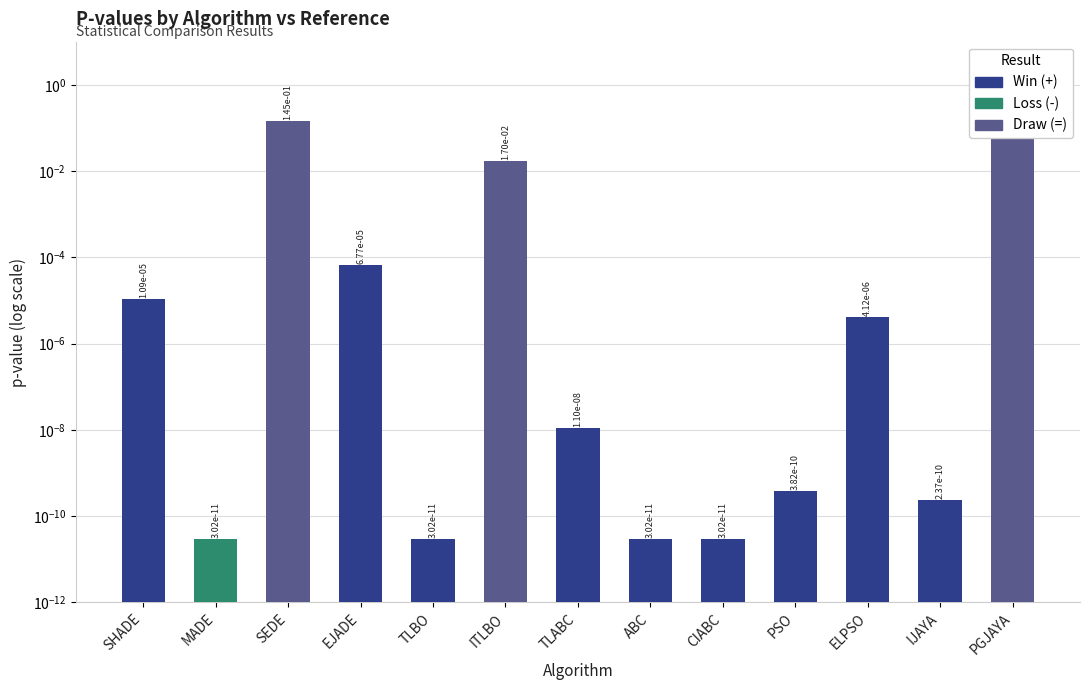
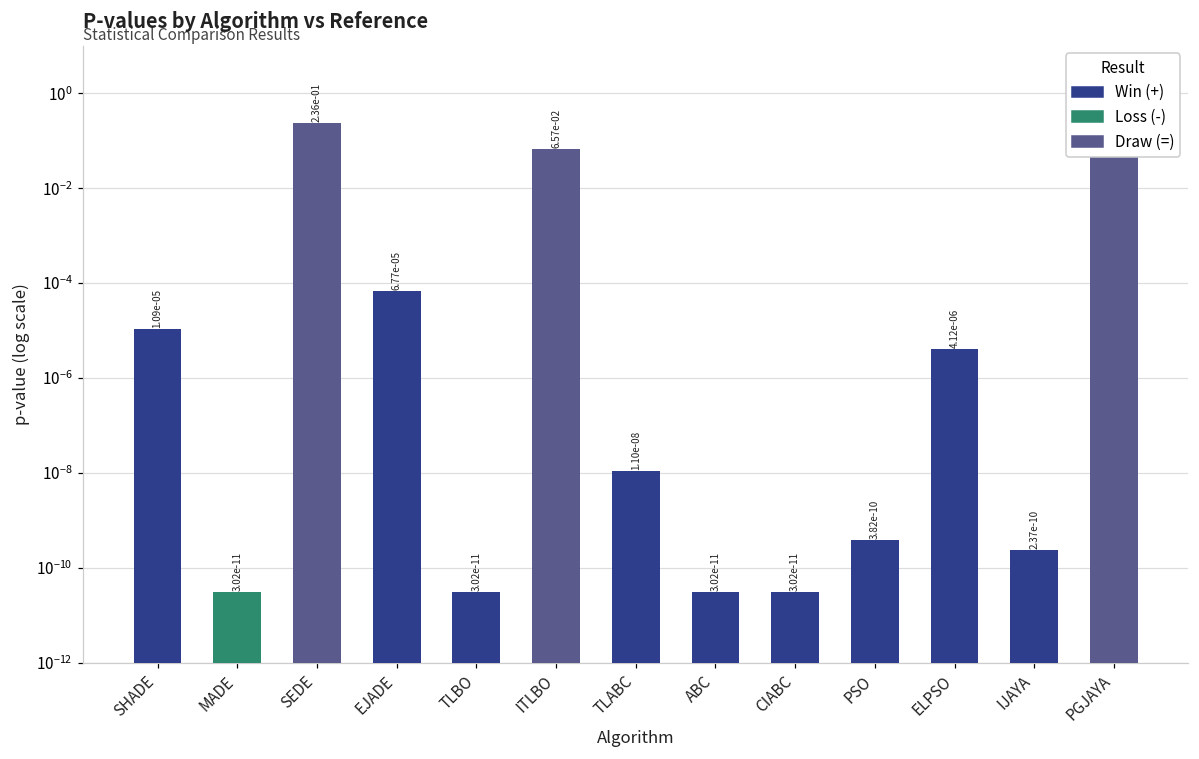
  {
    "SHADE": "1.09e-05",
    "MADE": "3.02e-11",
-   "SEDE": "1.45e-01",
+   "SEDE": "2.36e-01",
    "EJADE": "6.77e-05",
    "TLBO": "3.02e-11",
-   "ITLBO": "1.70e-02",
+   "ITLBO": "6.57e-02",
    "TLABC": "1.10e-08",
    "ABC": "3.02e-11",
    "CIABC": "3.02e-11",
    "PSO": "3.82e-10",
    "ELPSO": "4.12e-06",
    "IJAYA": "2.37e-10"
  }
